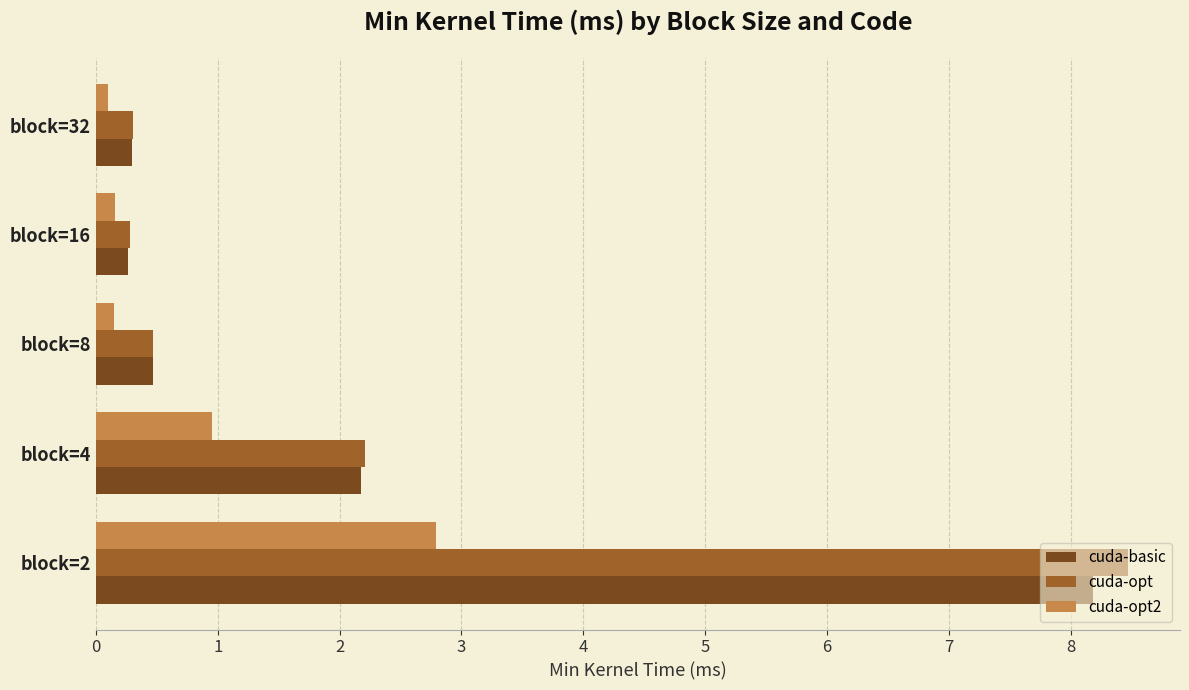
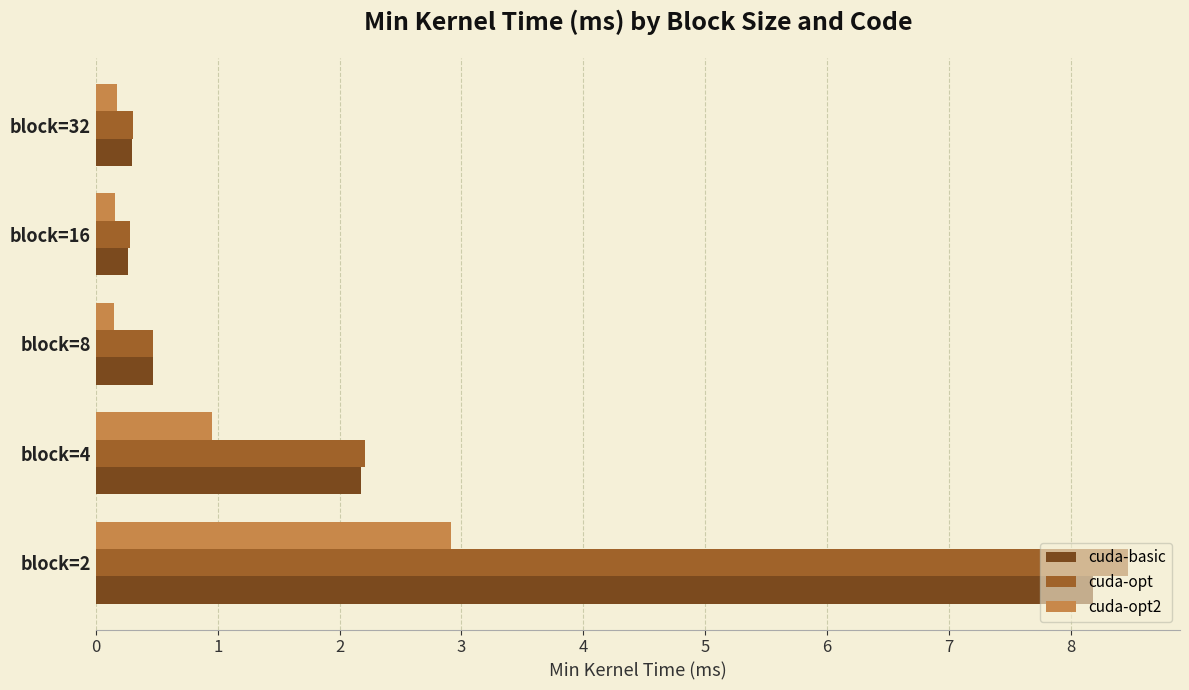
  {
    "cuda-opt2": {
-     "block=32": 0.10,
+     "block=32": 0.17,
      "block=16": 0.16,
      "block=8": 0.15,
      "block=4": 0.95,
-     "block=2": 2.79
+     "block=2": 2.92
    }
  }
